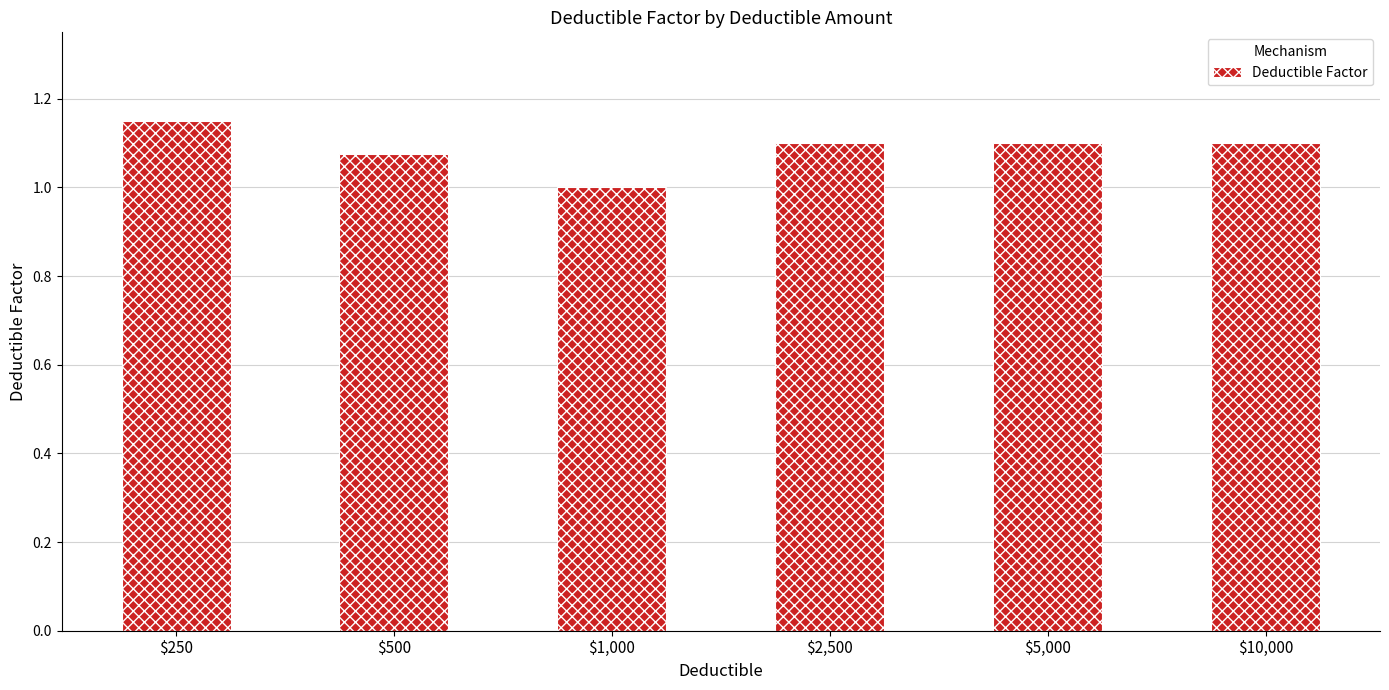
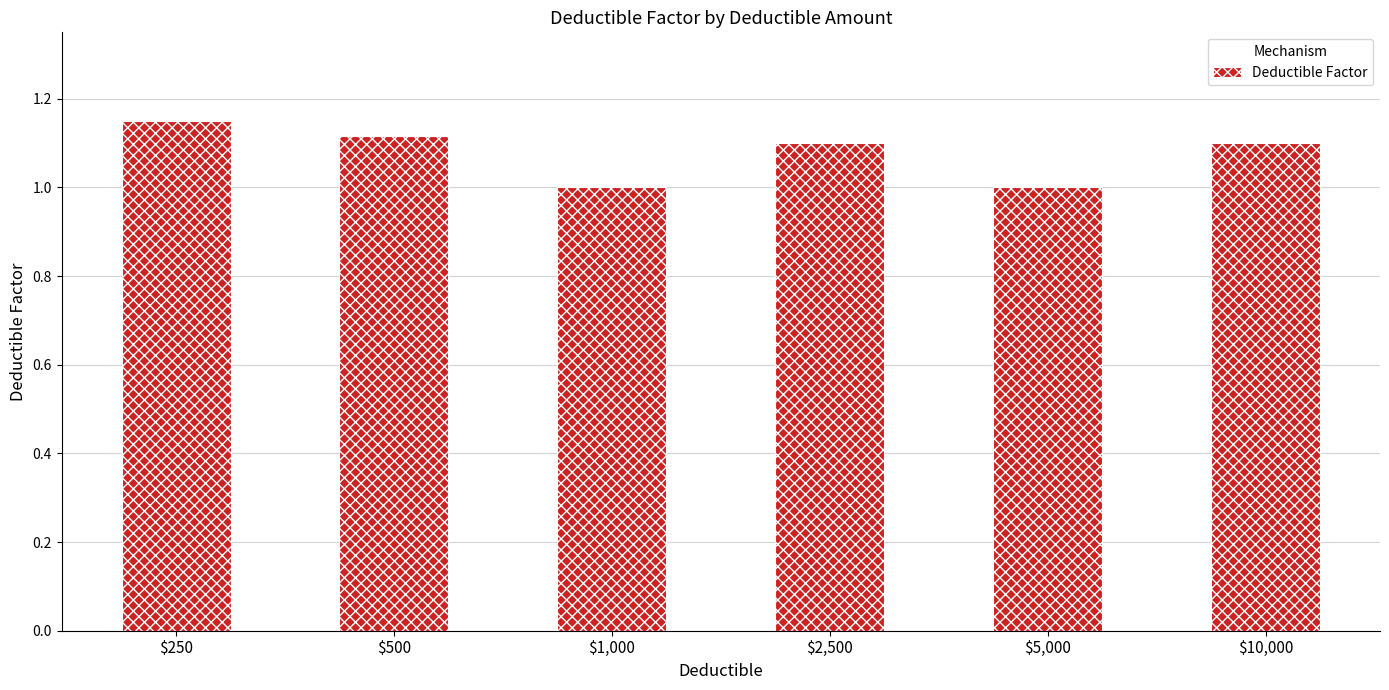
  {
    "$250": 1.15,
-   "$500": 1.08,
+   "$500": 1.12,
    "$1,000": 1.00,
    "$2,500": 1.10,
-   "$5,000": 1.1,
+   "$5,000": 1.0,
    "$10,000": 1.10
  }
